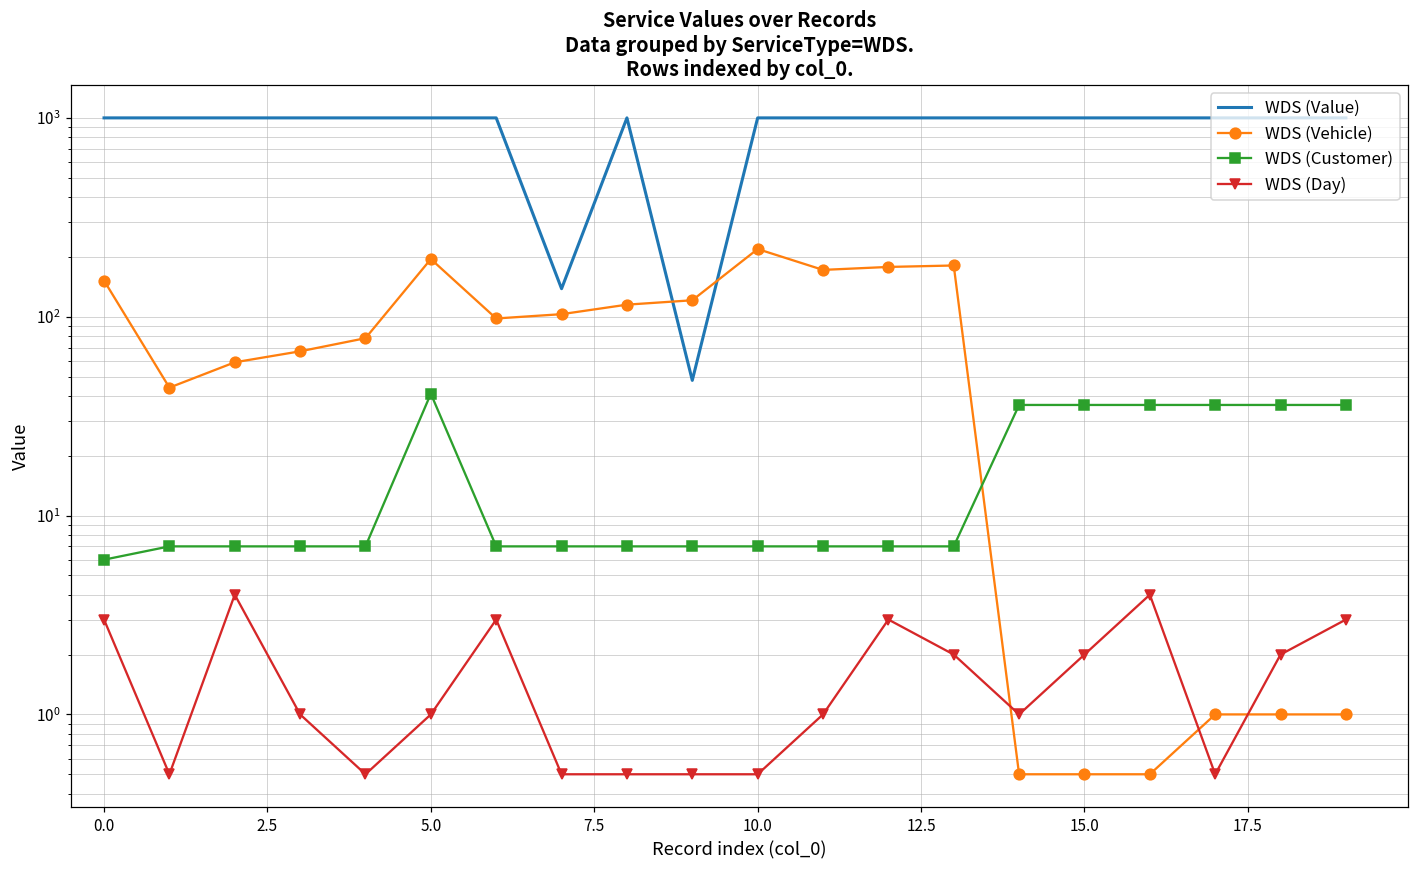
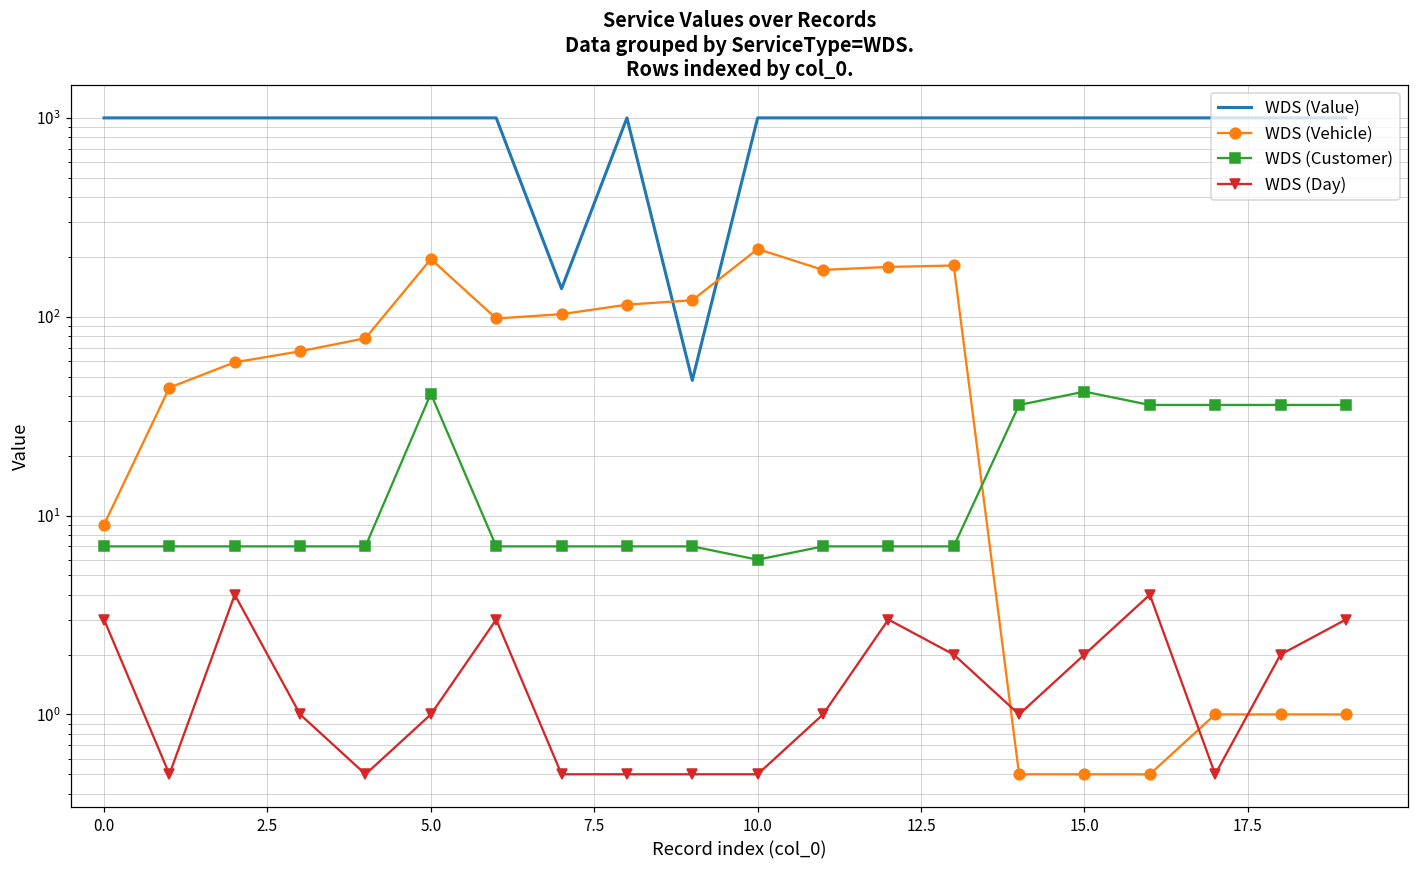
  {
    "WDS (Value)": {
      "0.0": 1000,
      "5.0": 1000,
      "10.0": 1000,
      "15.0": 1000
    },
    "WDS (Vehicle)": {
-     "0.0": 150,
+     "0.0": 9,
      "5.0": 200,
      "10.0": 220,
      "15.0": 0.50
    },
    "WDS (Customer)": {
-     "0.0": 6,
+     "0.0": 7,
      "5.0": 41,
-     "10.0": 7,
-     "15.0": 36
+     "10.0": 6,
+     "15.0": 42
    },
    "WDS (Day)": {
      "0.0": 3,
      "5.0": 1,
      "10.0": 0.50,
      "15.0": 2
    }
  }
